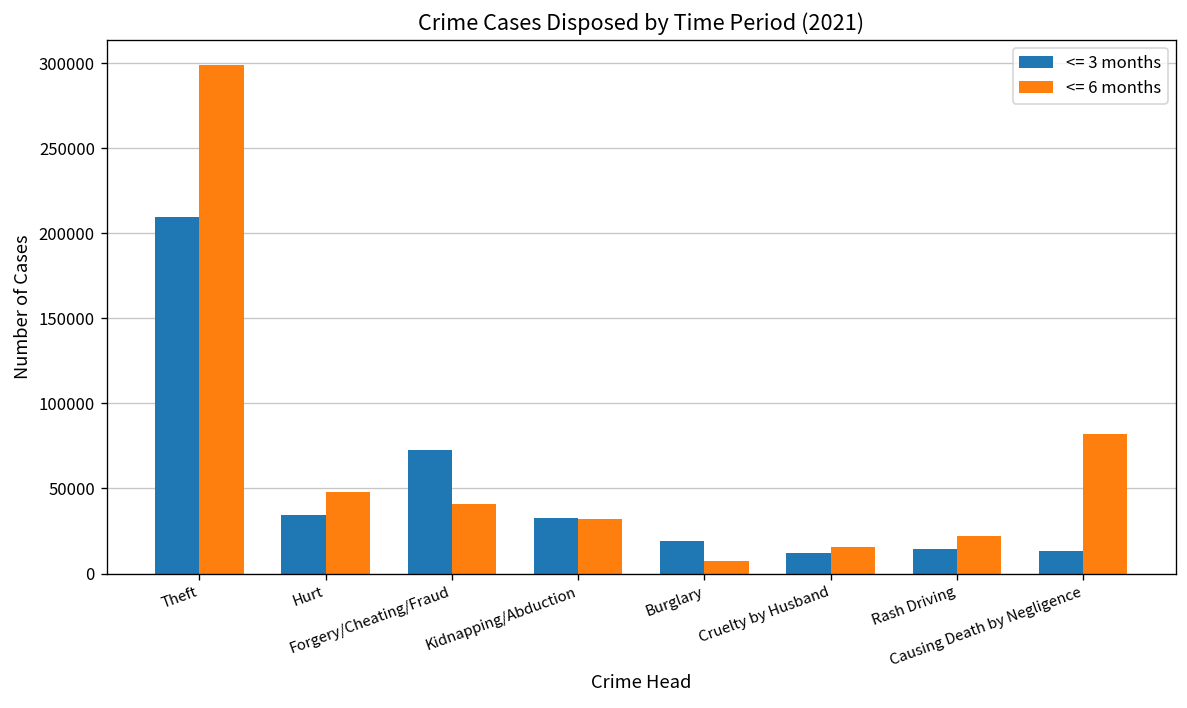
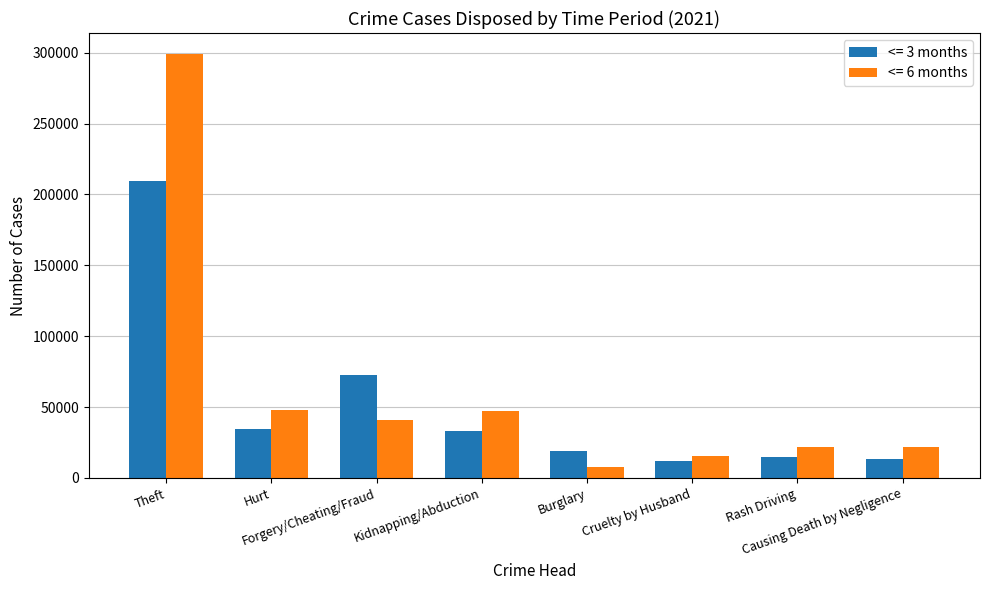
  {
    "<= 3 months": {
      "Theft": 209000,
      "Hurt": 34000,
      "Forgery/Cheating/Fraud": 73000,
      "Kidnapping/Abduction": 33000,
      "Burglary": 19000,
      "Cruelty by Husband": 12000,
      "Rash Driving": 14000,
      "Causing Death by Negligence": 13000
    },
    "<= 6 months": {
      "Theft": 299000,
      "Hurt": 48000,
      "Forgery/Cheating/Fraud": 41000,
-     "Kidnapping/Abduction": 32000,
+     "Kidnapping/Abduction": 48000,
      "Burglary": 7000,
      "Cruelty by Husband": 16000,
      "Rash Driving": 22000,
-     "Causing Death by Negligence": 82000
+     "Causing Death by Negligence": 22000
    }
  }
